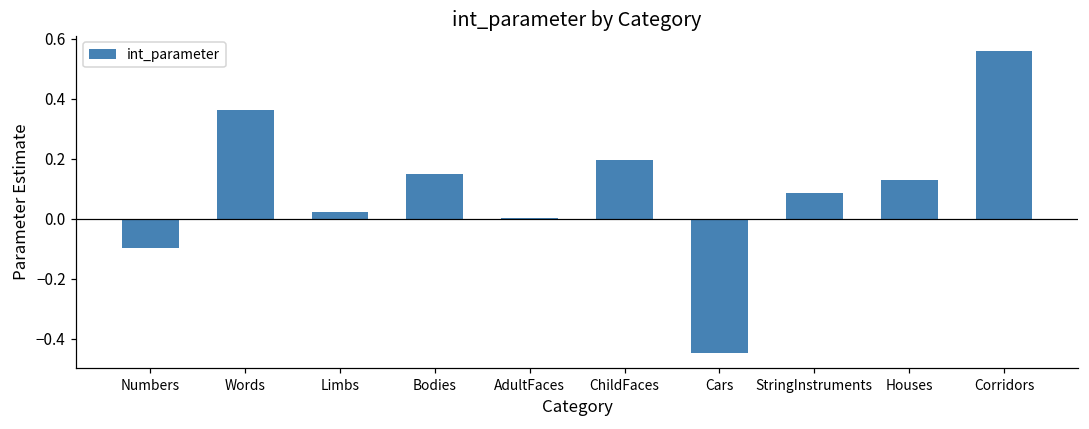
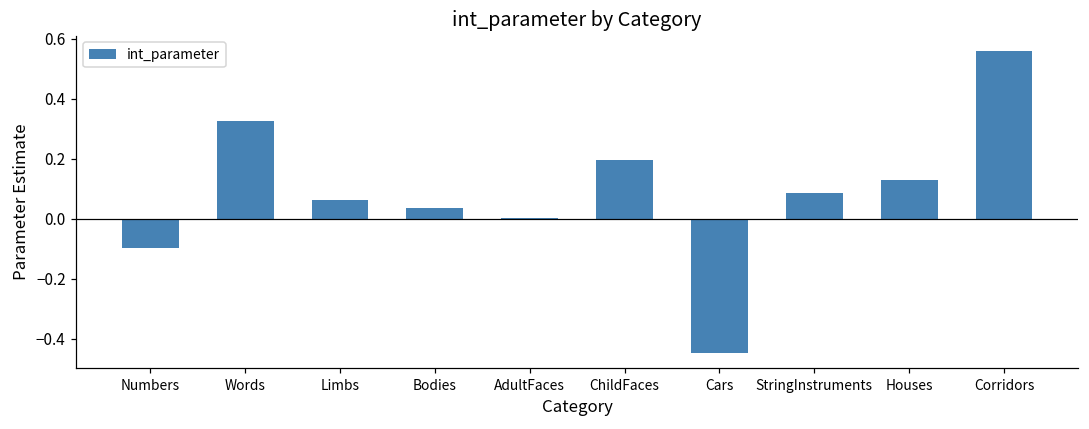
  {
    "Numbers": -0.10,
-   "Words": 0.36,
-   "Limbs": 0.02,
-   "Bodies": 0.15,
+   "Words": 0.32,
+   "Limbs": 0.06,
+   "Bodies": 0.04,
    "ChildFaces": 0.20,
    "Cars": -0.45,
    "StringInstruments": 0.09,
    "Houses": 0.13,
    "Corridors": 0.56
  }
